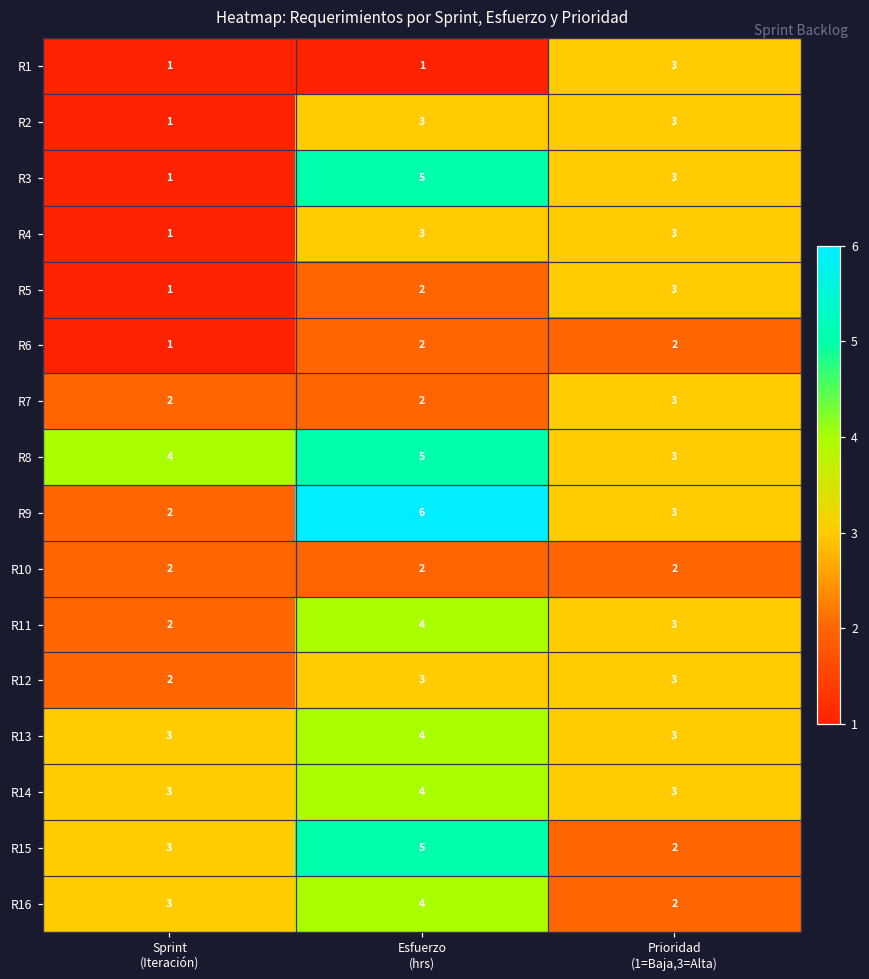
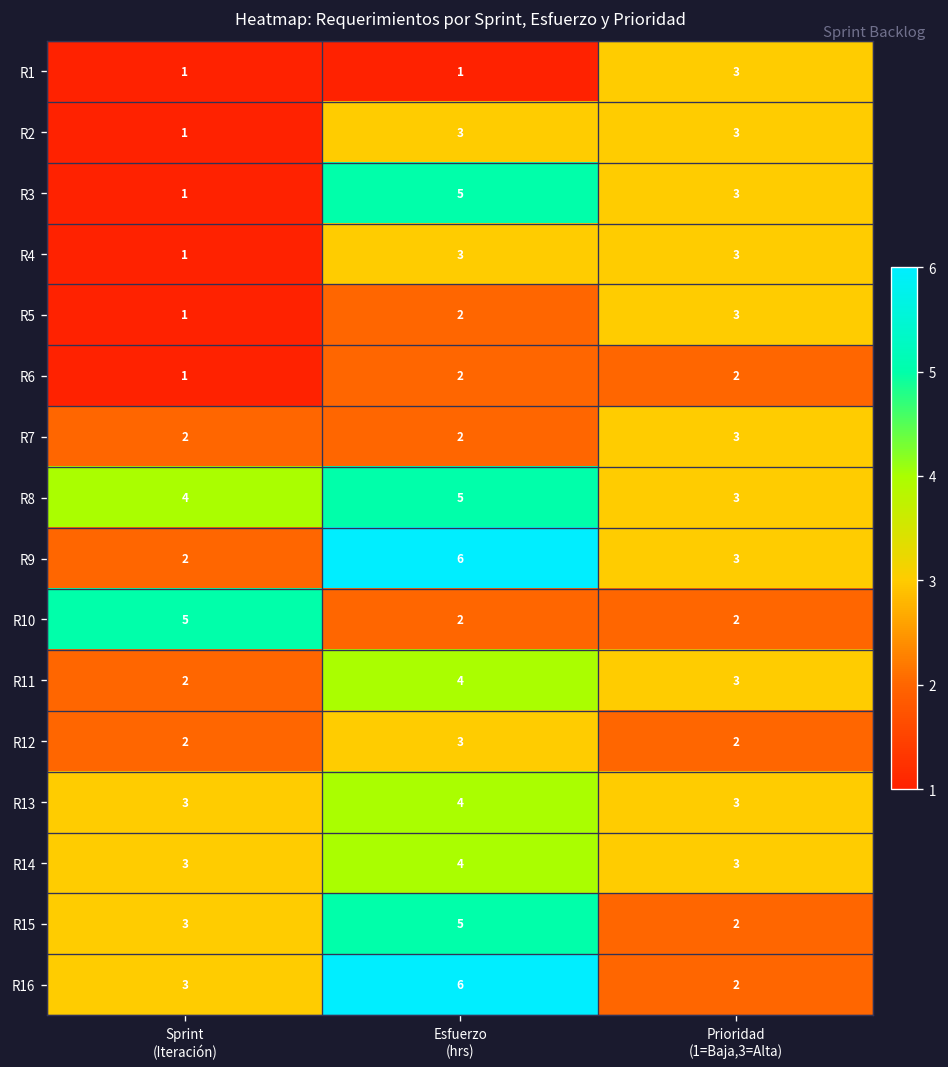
  {
    "R1": {
      "Sprint (Iteración)": 1,
      "Esfuerzo (hrs)": 1,
      "Prioridad (1=Baja,3=Alta)": 3
    },
    "R2": {
      "Sprint (Iteración)": 1,
      "Esfuerzo (hrs)": 3,
      "Prioridad (1=Baja,3=Alta)": 3
    },
    "R3": {
      "Sprint (Iteración)": 1,
      "Esfuerzo (hrs)": 5,
      "Prioridad (1=Baja,3=Alta)": 3
    },
    "R4": {
      "Sprint (Iteración)": 1,
      "Esfuerzo (hrs)": 3,
      "Prioridad (1=Baja,3=Alta)": 3
    },
    "R5": {
      "Sprint (Iteración)": 1,
      "Esfuerzo (hrs)": 2,
      "Prioridad (1=Baja,3=Alta)": 3
    },
    "R6": {
      "Sprint (Iteración)": 1,
      "Esfuerzo (hrs)": 2,
      "Prioridad (1=Baja,3=Alta)": 2
    },
    "R7": {
      "Sprint (Iteración)": 2,
      "Esfuerzo (hrs)": 2,
      "Prioridad (1=Baja,3=Alta)": 3
    },
    "R8": {
      "Sprint (Iteración)": 4,
      "Esfuerzo (hrs)": 5,
      "Prioridad (1=Baja,3=Alta)": 3
    },
    "R9": {
      "Sprint (Iteración)": 2,
      "Esfuerzo (hrs)": 6,
      "Prioridad (1=Baja,3=Alta)": 3
    },
    "R10": {
-     "Sprint (Iteración)": 2,
+     "Sprint (Iteración)": 5,
      "Esfuerzo (hrs)": 2,
      "Prioridad (1=Baja,3=Alta)": 2
    },
    "R11": {
      "Sprint (Iteración)": 2,
      "Esfuerzo (hrs)": 4,
      "Prioridad (1=Baja,3=Alta)": 3
    },
    "R12": {
      "Sprint (Iteración)": 2,
      "Esfuerzo (hrs)": 3,
-     "Prioridad (1=Baja,3=Alta)": 3
+     "Prioridad (1=Baja,3=Alta)": 2
    },
    "R13": {
      "Sprint (Iteración)": 3,
      "Esfuerzo (hrs)": 4,
      "Prioridad (1=Baja,3=Alta)": 3
    },
    "R14": {
      "Sprint (Iteración)": 3,
      "Esfuerzo (hrs)": 4,
      "Prioridad (1=Baja,3=Alta)": 3
    },
    "R15": {
      "Sprint (Iteración)": 3,
      "Esfuerzo (hrs)": 5,
      "Prioridad (1=Baja,3=Alta)": 2
    },
    "R16": {
      "Sprint (Iteración)": 3,
-     "Esfuerzo (hrs)": 4,
+     "Esfuerzo (hrs)": 6,
      "Prioridad (1=Baja,3=Alta)": 2
    }
  }
